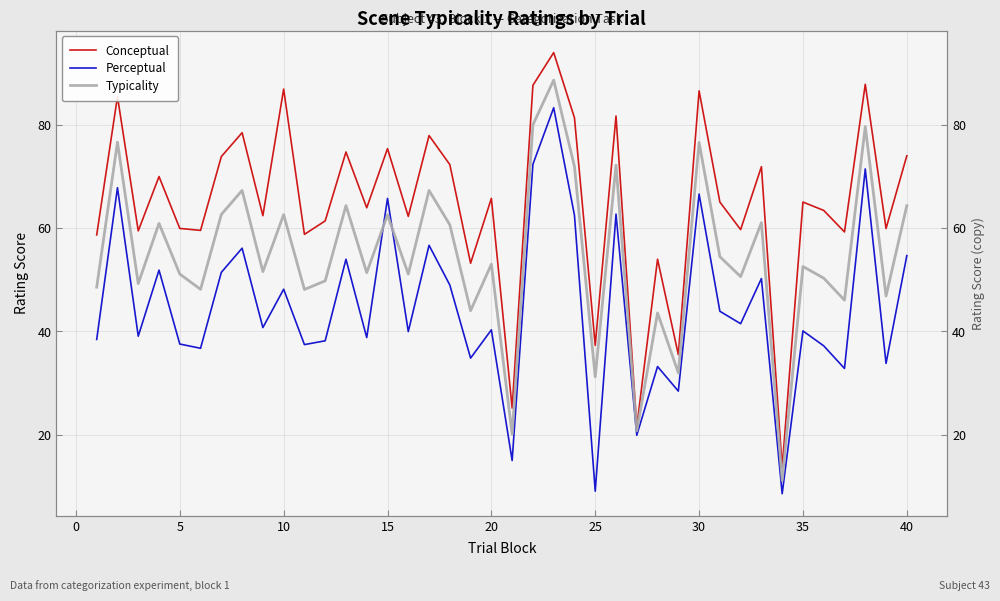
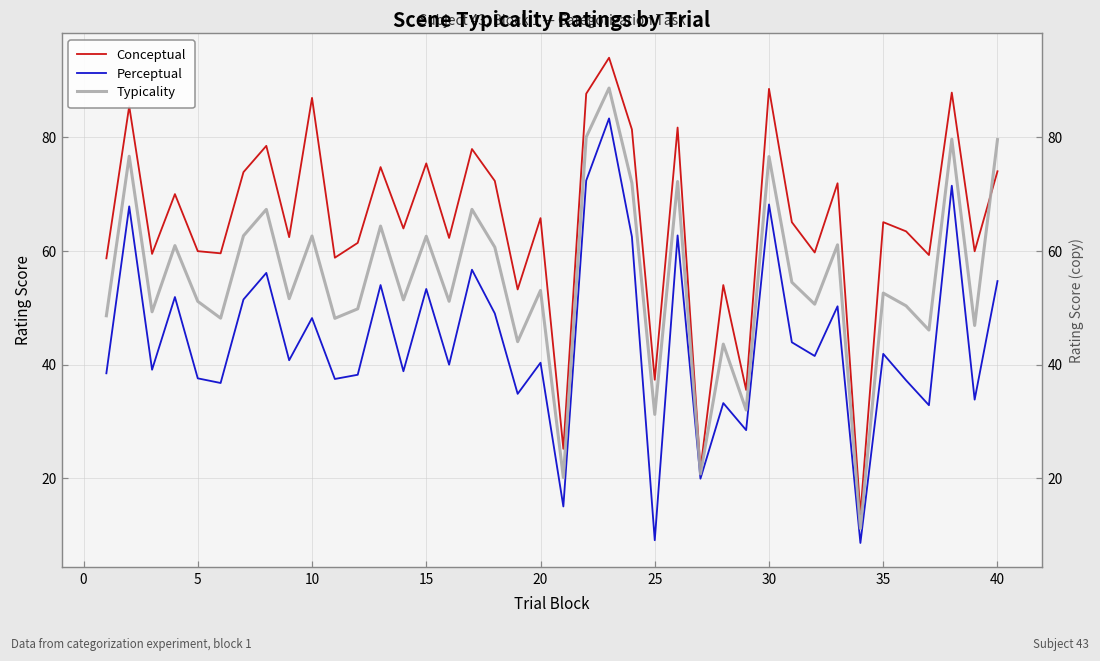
  {
    "Conceptual": {
      "5": 60,
      "10": 87,
      "15": 75,
      "20": 66,
      "25": 37,
-     "30": 87,
+     "30": 89,
      "35": 65,
      "40": 74
    },
    "Perceptual": {
      "5": 38,
      "10": 48,
-     "15": 66,
+     "15": 53,
      "20": 40,
      "25": 9,
-     "30": 67,
-     "35": 40,
+     "30": 68,
+     "35": 42,
      "40": 55
    },
    "Typicality": {
      "5": 51,
      "10": 63,
      "15": 63,
      "20": 53,
      "25": 31,
      "30": 77,
      "35": 53,
-     "40": 64
+     "40": 80
    }
  }
